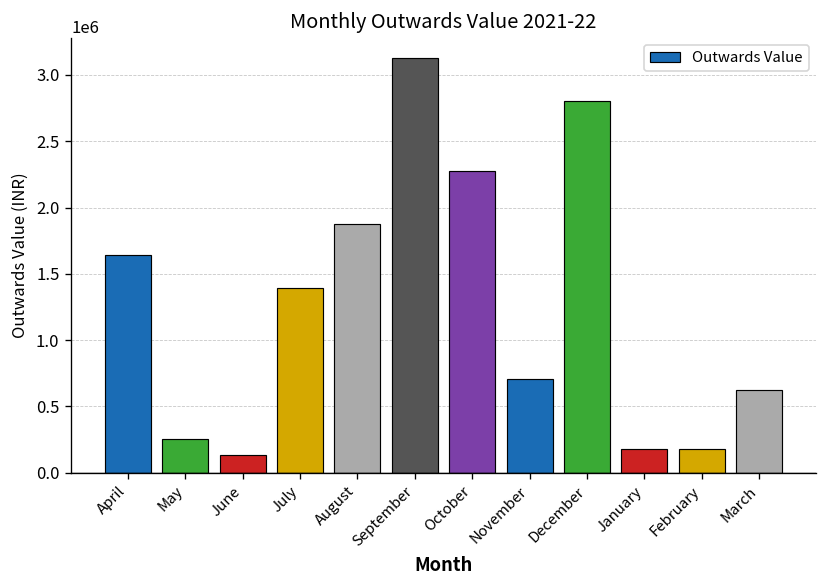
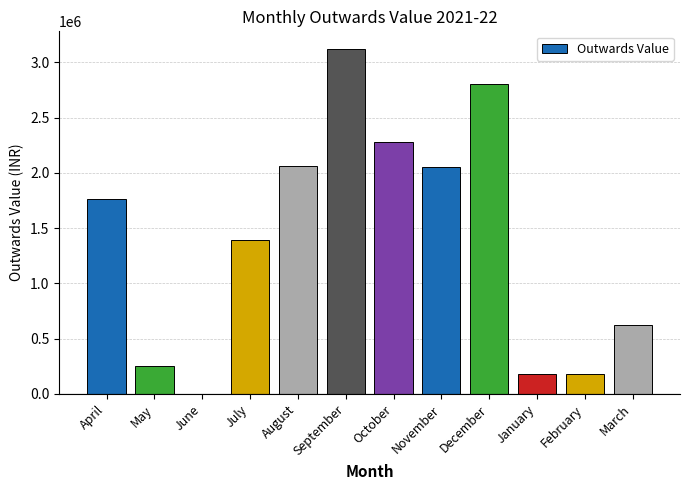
  {
-   "April": 1650000,
+   "April": 1760000,
    "May": 250000,
-   "June": 130000,
+   "June": 0,
    "July": 1390000,
-   "August": 1870000,
+   "August": 2060000,
    "September": 3130000,
    "October": 2280000,
-   "November": 710000,
+   "November": 2050000,
    "December": 2800000,
    "January": 180000,
    "February": 180000,
    "March": 620000
  }
